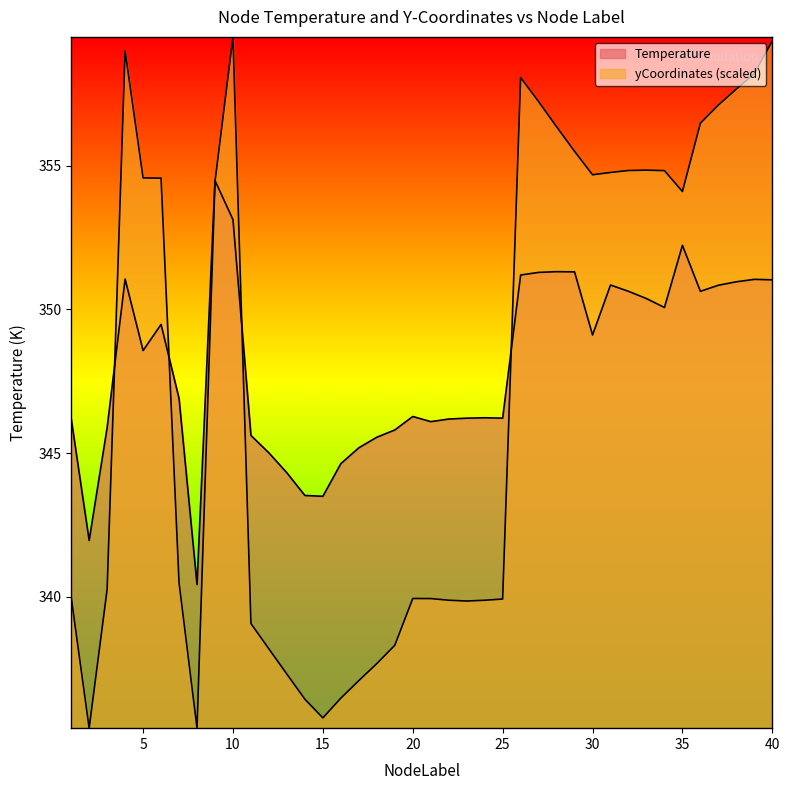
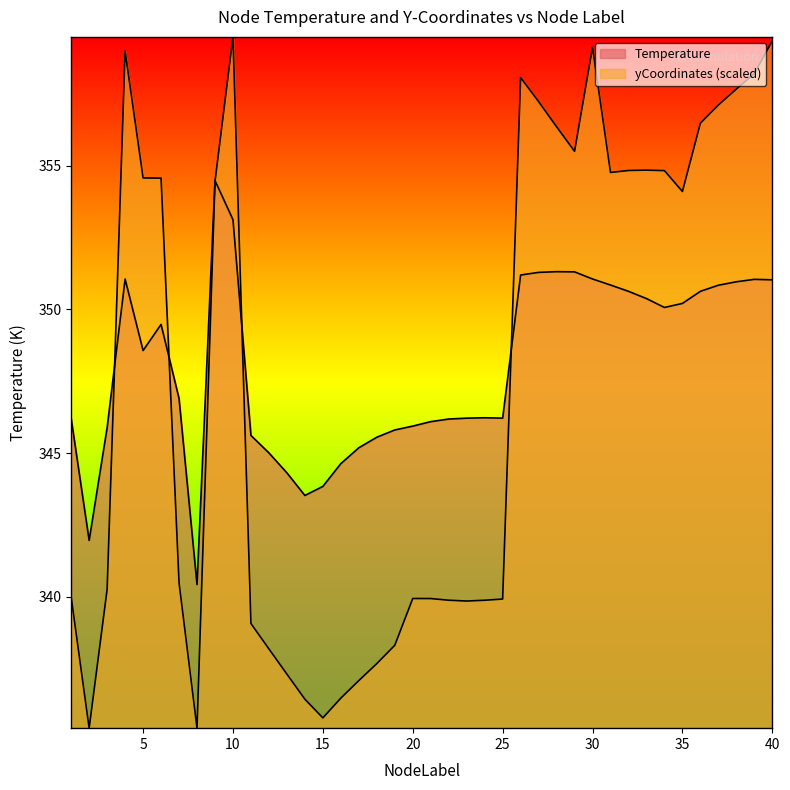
  {
    "Temperature": {
      "5": 348.6,
      "10": 353.1,
-     "15": 343.5,
-     "20": 346.3,
+     "15": 343.8,
+     "20": 345.9,
      "25": 346.2,
-     "30": 349.1,
-     "35": 352.2,
+     "30": 351.1,
+     "35": 350.2,
      "40": 351.0
    },
    "yCoordinates (scaled)": {
      "5": 354.6,
      "10": 359.5,
      "15": 335.8,
      "20": 339.9,
      "25": 339.9,
-     "30": 354.7,
+     "30": 359.1,
      "35": 354.1,
      "40": 359.4
    }
  }
